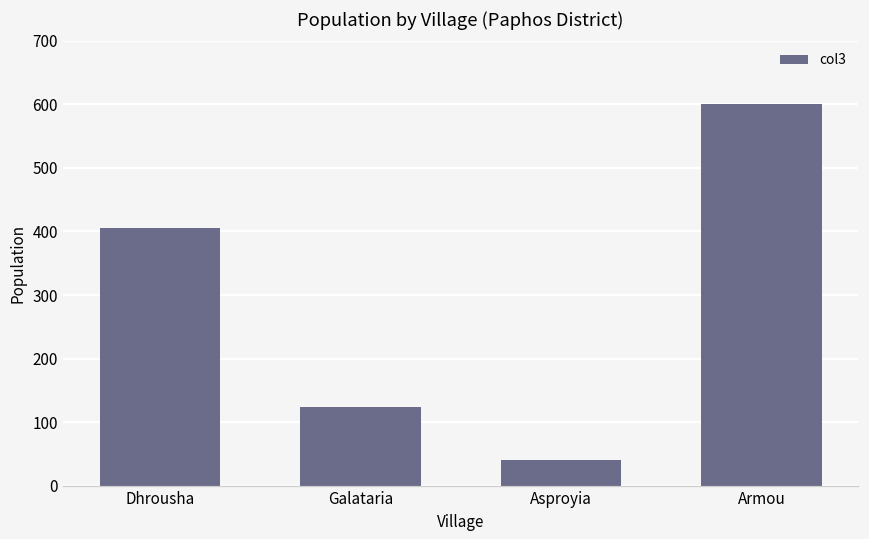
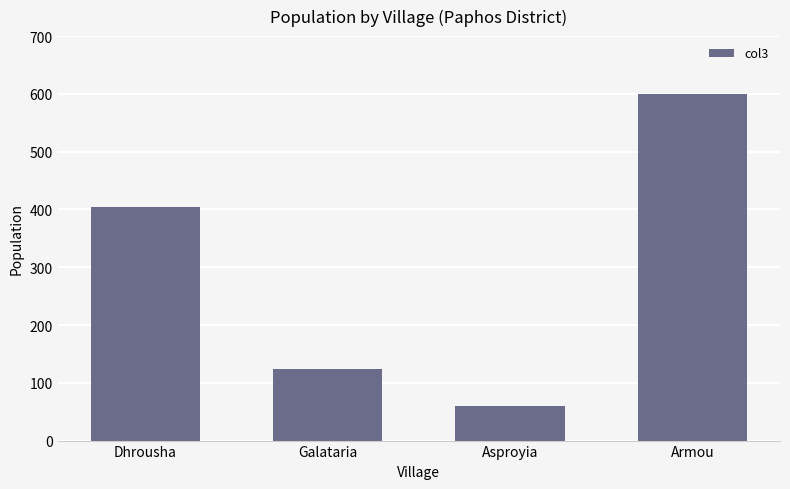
  {
    "Dhrousha": 410,
    "Galataria": 120,
-   "Asproyia": 40,
+   "Asproyia": 60,
    "Armou": 600
  }
